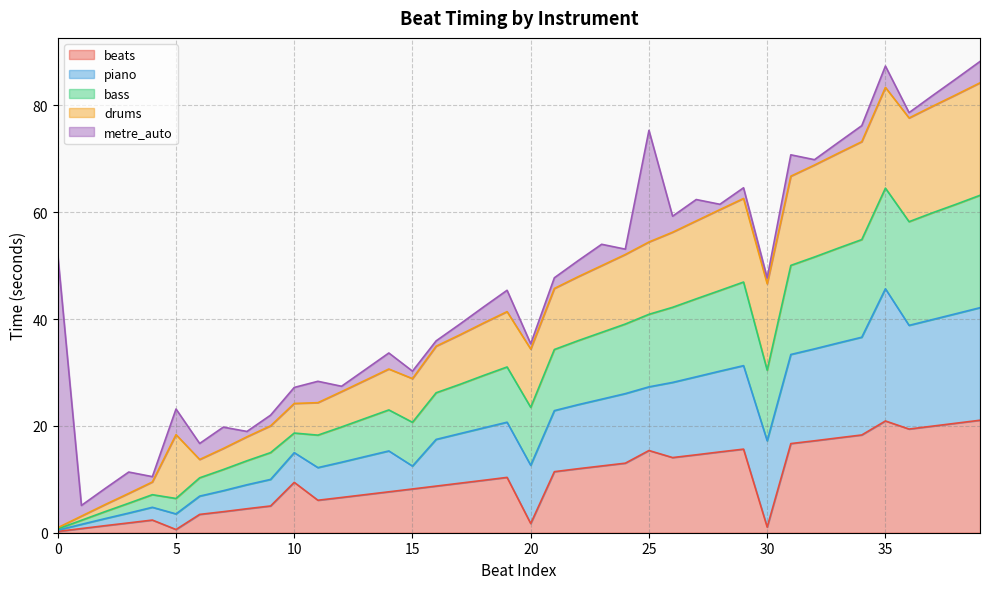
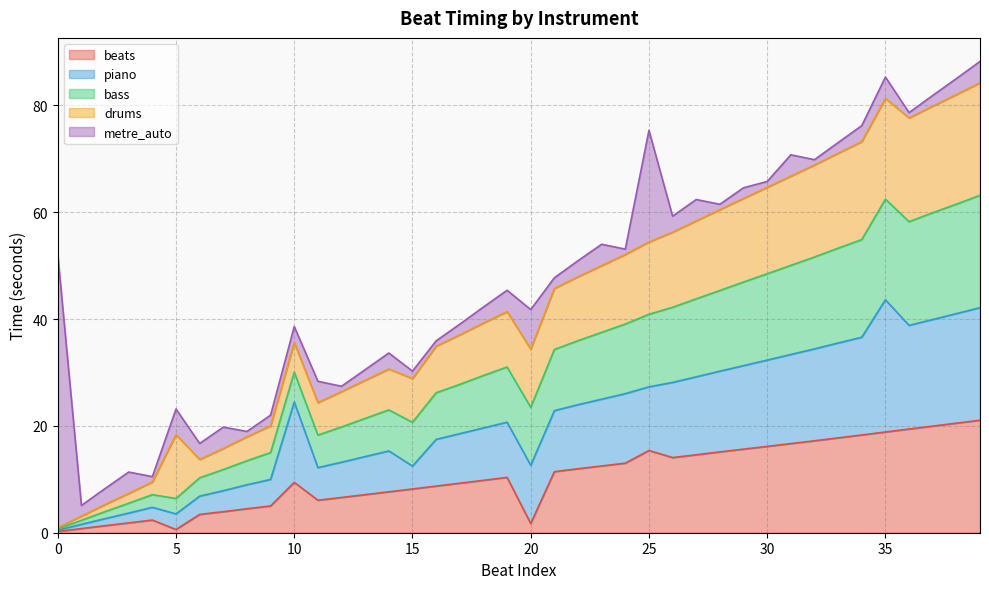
  {
    "beats": {
      "5": 1,
      "10": 9,
      "15": 8,
      "20": 2,
      "25": 15,
-     "30": 1,
-     "35": 21
+     "30": 16,
+     "35": 19
    },
    "piano": {
      "5": 3,
-     "10": 6,
+     "10": 15,
      "15": 4,
      "20": 11,
      "25": 12,
      "30": 16,
      "35": 25
    },
    "bass": {
      "5": 3,
-     "10": 4,
+     "10": 6,
      "15": 8,
      "20": 11,
      "25": 14,
-     "30": 13,
+     "30": 16,
      "35": 19
    },
    "drums": {
      "5": 12,
      "10": 6,
      "15": 8,
      "20": 11,
      "25": 14,
      "30": 16,
      "35": 19
    },
    "metre_auto": {
      "0": 51,
      "5": 5,
      "10": 3,
      "15": 1,
-     "20": 1,
+     "20": 7,
      "25": 21,
      "30": 1,
      "35": 4
    }
  }
